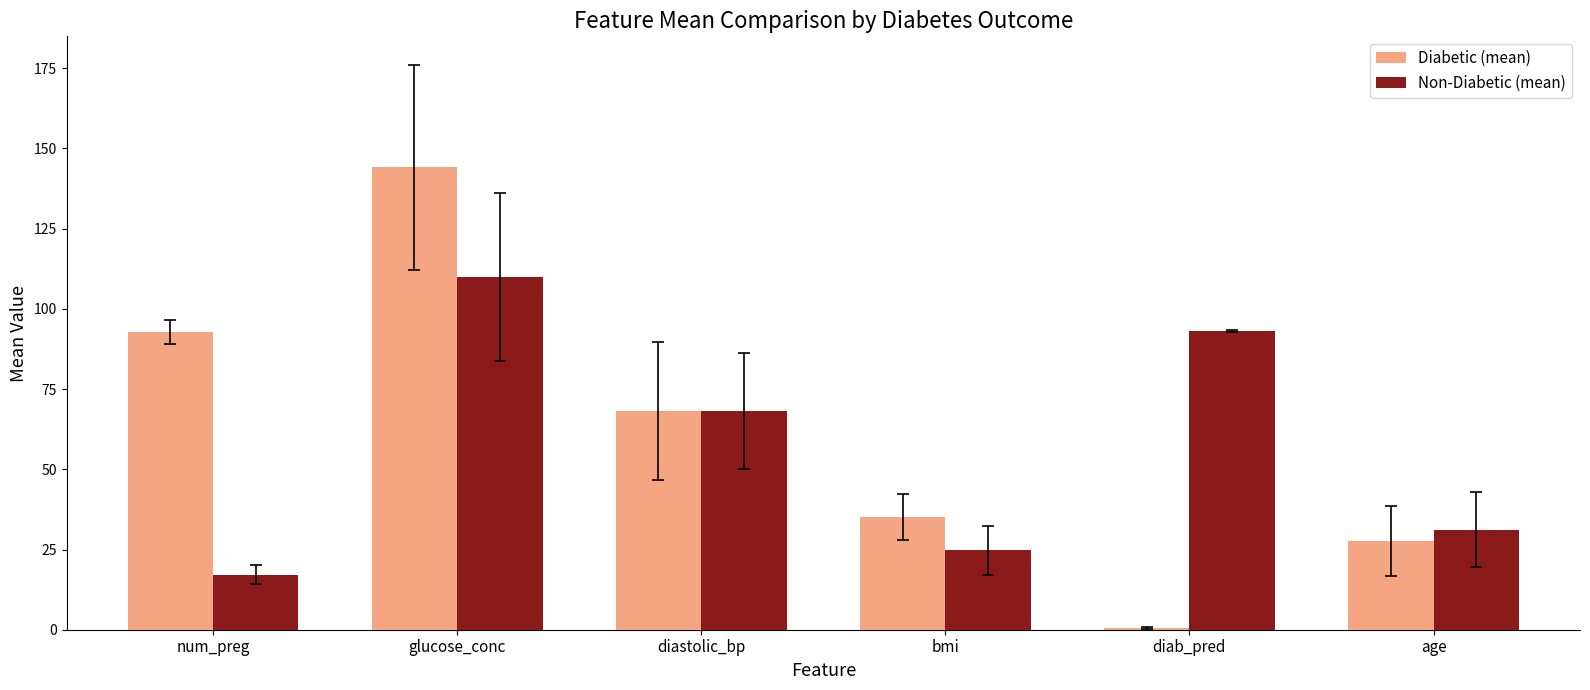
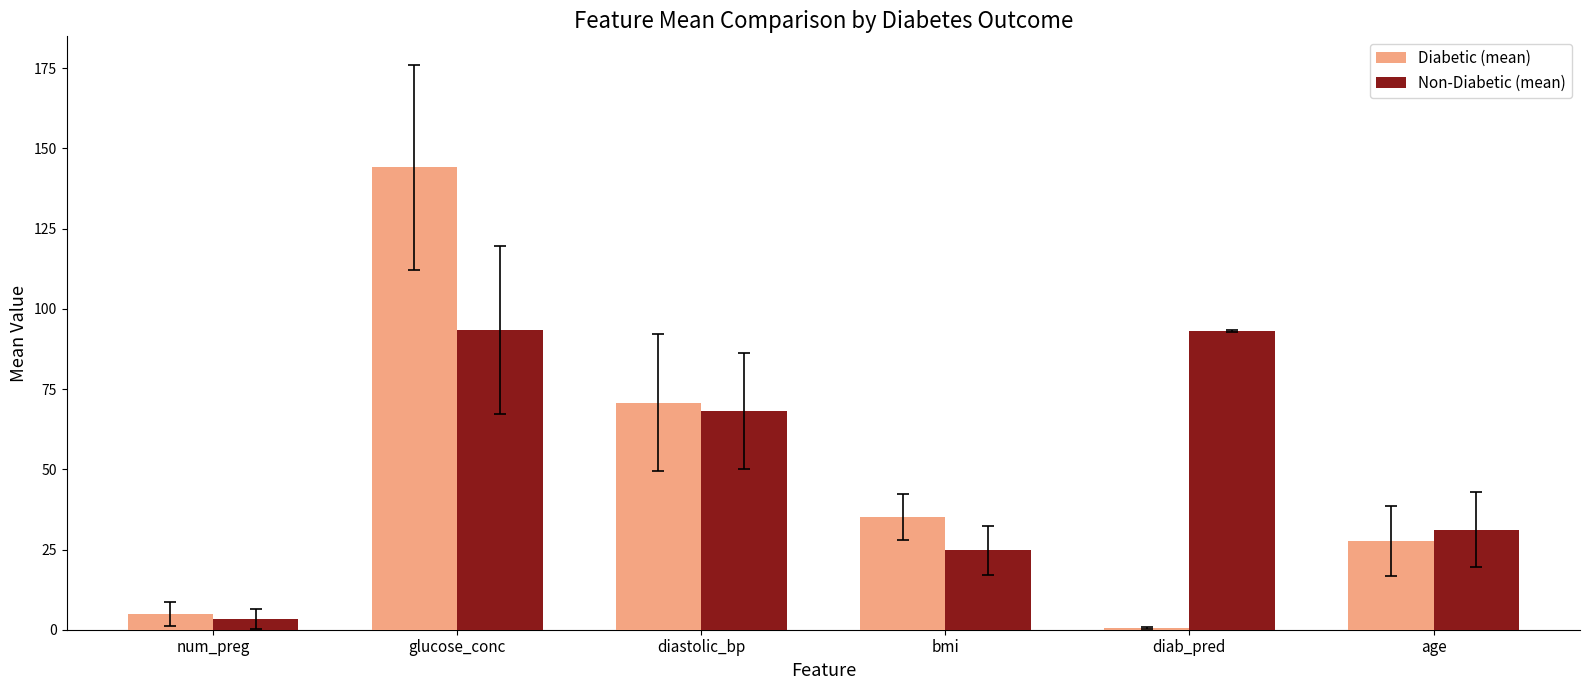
  {
    "Diabetic (mean)": {
-     "num_preg": 93,
+     "num_preg": 5,
      "glucose_conc": 144,
-     "diastolic_bp": 68,
+     "diastolic_bp": 71,
      "bmi": 35,
      "age": 28
    },
    "Non-Diabetic (mean)": {
-     "num_preg": 17,
-     "glucose_conc": 110,
+     "num_preg": 3,
+     "glucose_conc": 93,
      "diastolic_bp": 68,
      "bmi": 25,
      "diab_pred": 93,
      "age": 31
    }
  }
